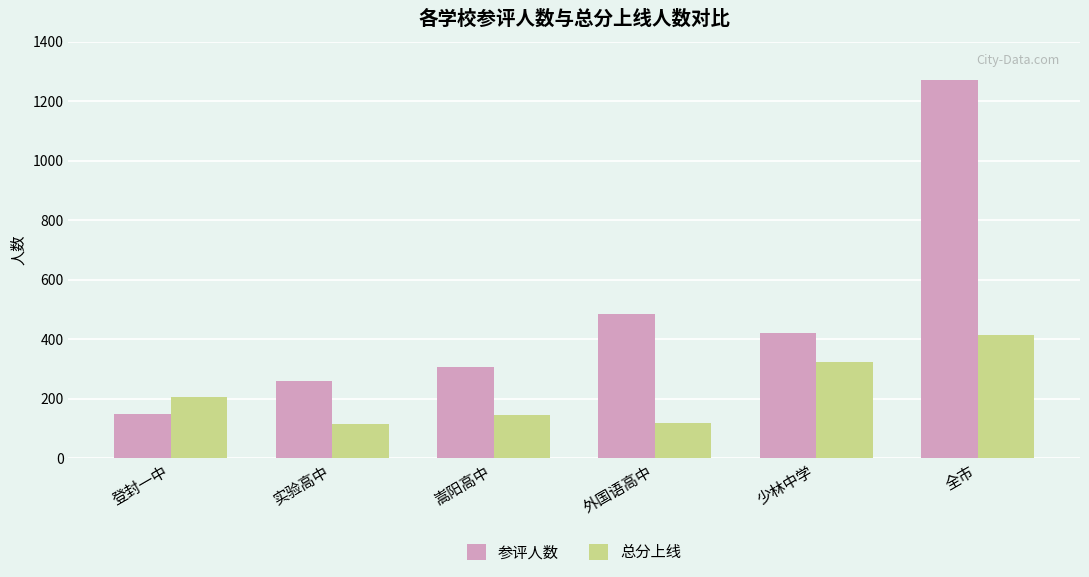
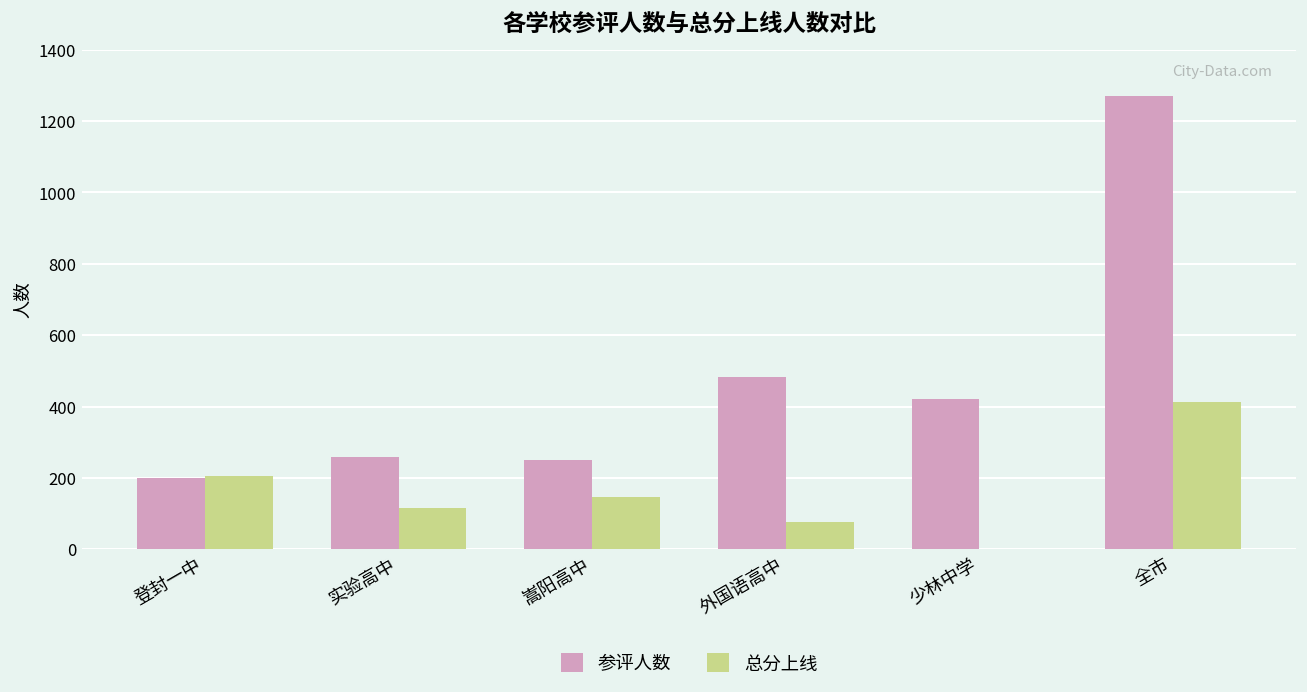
  {
    "参评人数": {
-     "登封一中": 150,
+     "登封一中": 200,
      "实验高中": 260,
-     "嵩阳高中": 310,
+     "嵩阳高中": 250,
      "外国语高中": 480,
      "少林中学": 420,
      "全市": 1270
    },
    "总分上线": {
      "登封一中": 210,
      "实验高中": 120,
      "嵩阳高中": 150,
-     "外国语高中": 120,
-     "少林中学": 320,
+     "外国语高中": 80,
+     "少林中学": 0,
      "全市": 410
    }
  }
